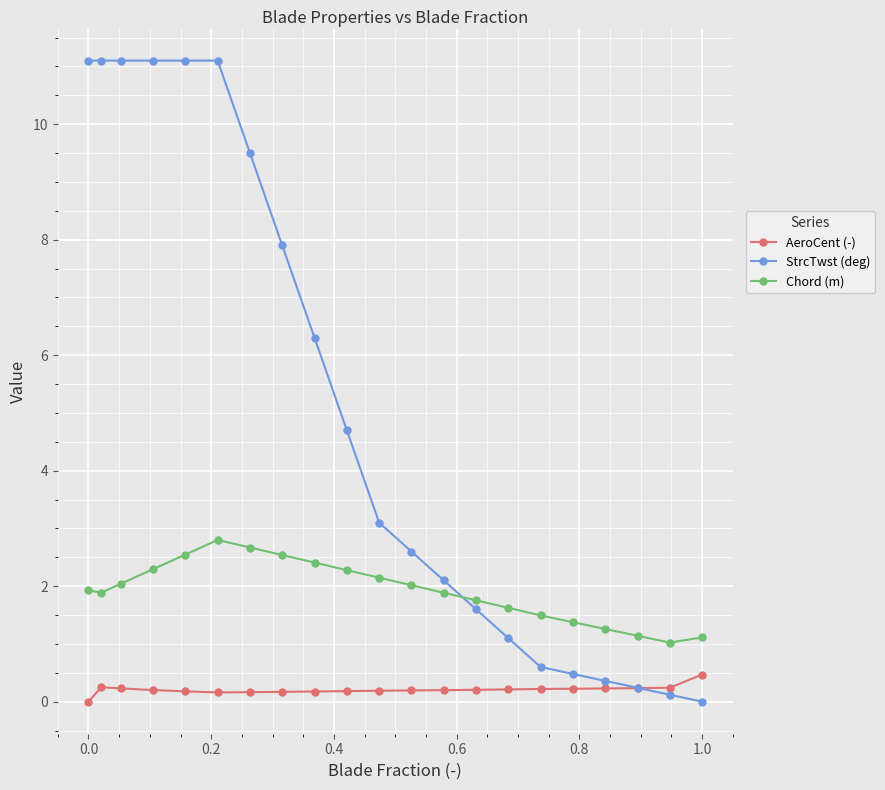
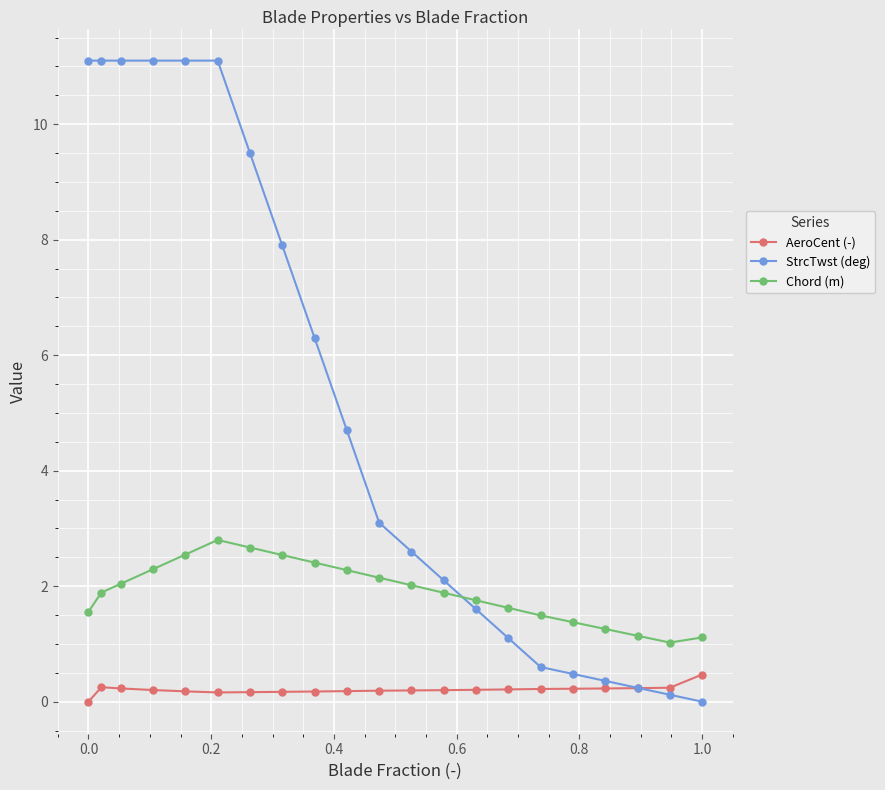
  {
    "AeroCent (-)": {
      "0.0": 0.0,
      "1.0": 0.5
    },
    "StrcTwst (deg)": {
      "0.0": 11.1,
      "1.0": 0.0
    },
    "Chord (m)": {
-     "0.0": 1.9,
+     "0.0": 1.6,
      "1.0": 1.1
    }
  }
